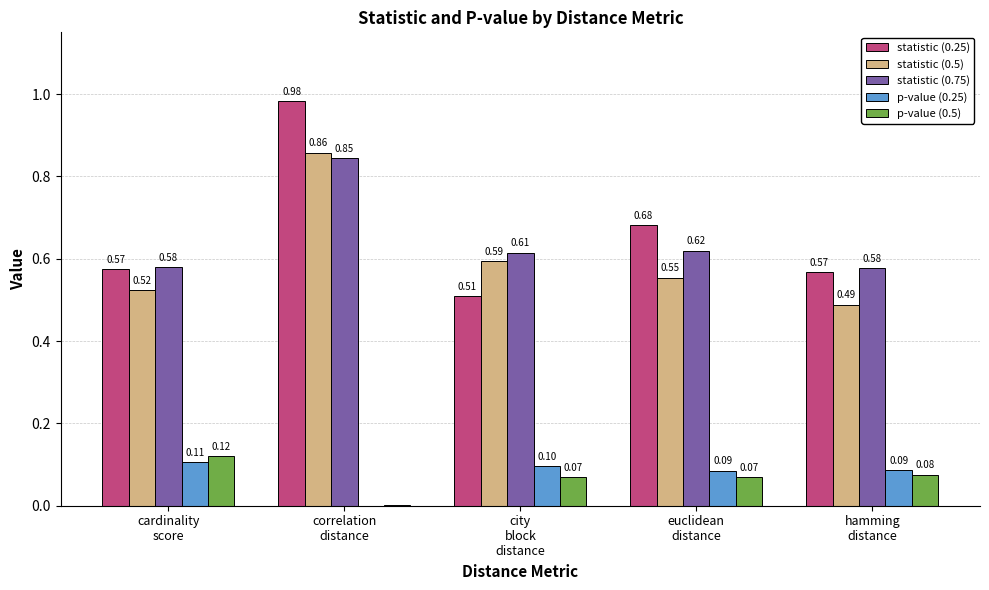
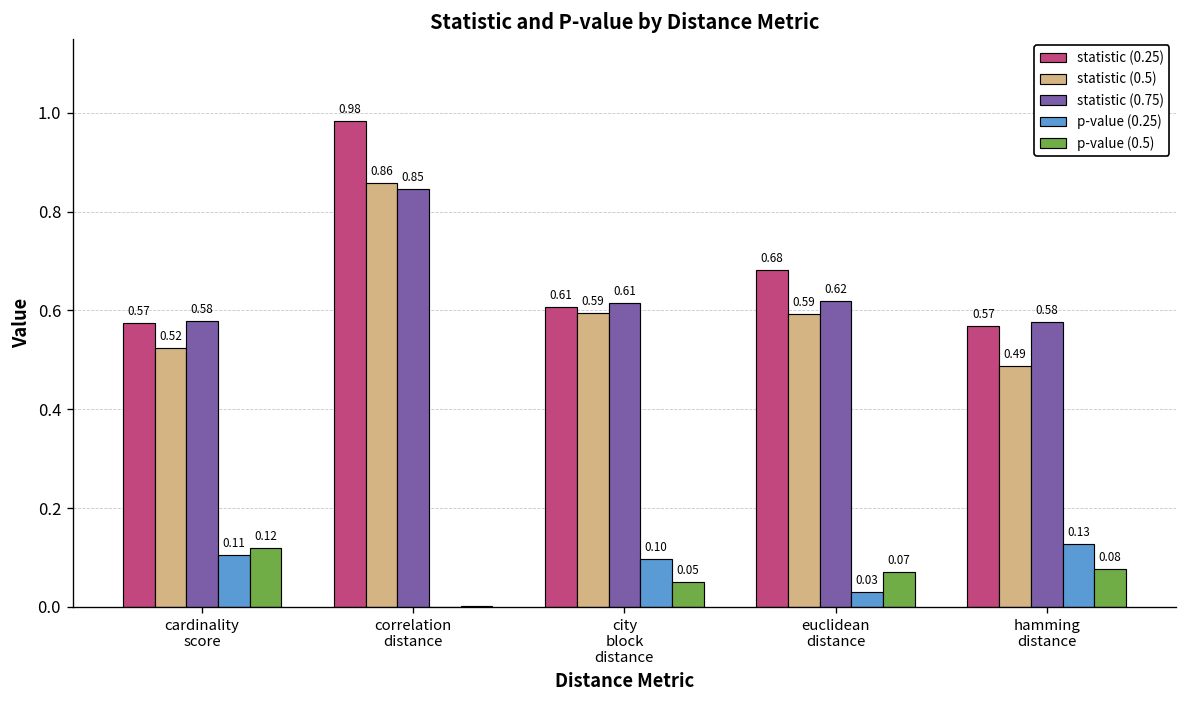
  {
    "statistic (0.25)": {
      "cardinality score": 0.57,
      "correlation distance": 0.98,
-     "city block distance": 0.51,
+     "city block distance": 0.61,
      "euclidean distance": 0.68,
      "hamming distance": 0.57
    },
    "statistic (0.5)": {
      "cardinality score": 0.52,
      "correlation distance": 0.86,
      "city block distance": 0.59,
-     "euclidean distance": 0.55,
+     "euclidean distance": 0.59,
      "hamming distance": 0.49
    },
    "statistic (0.75)": {
      "cardinality score": 0.58,
      "correlation distance": 0.85,
      "city block distance": 0.61,
      "euclidean distance": 0.62,
      "hamming distance": 0.58
    },
    "p-value (0.25)": {
      "cardinality score": 0.11,
      "city block distance": 0.10,
-     "euclidean distance": 0.09,
-     "hamming distance": 0.09
+     "euclidean distance": 0.03,
+     "hamming distance": 0.13
    },
    "p-value (0.5)": {
      "cardinality score": 0.12,
-     "city block distance": 0.07,
+     "city block distance": 0.05,
      "euclidean distance": 0.07,
      "hamming distance": 0.08
    }
  }
